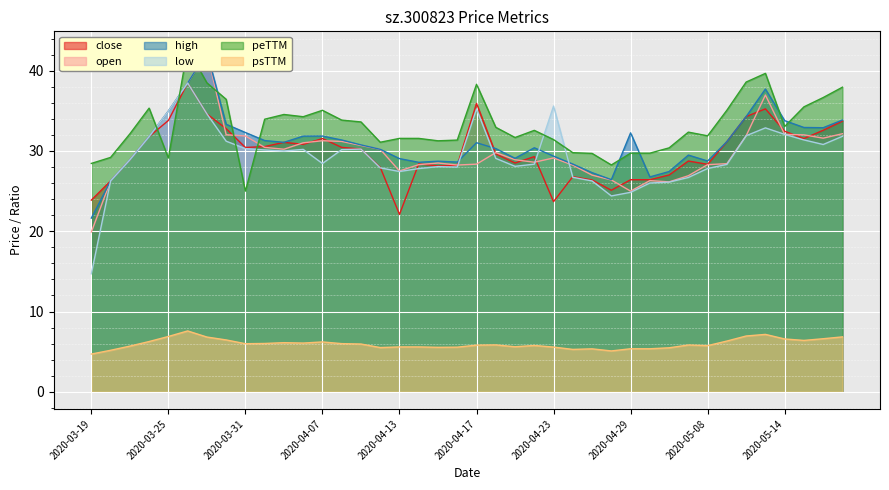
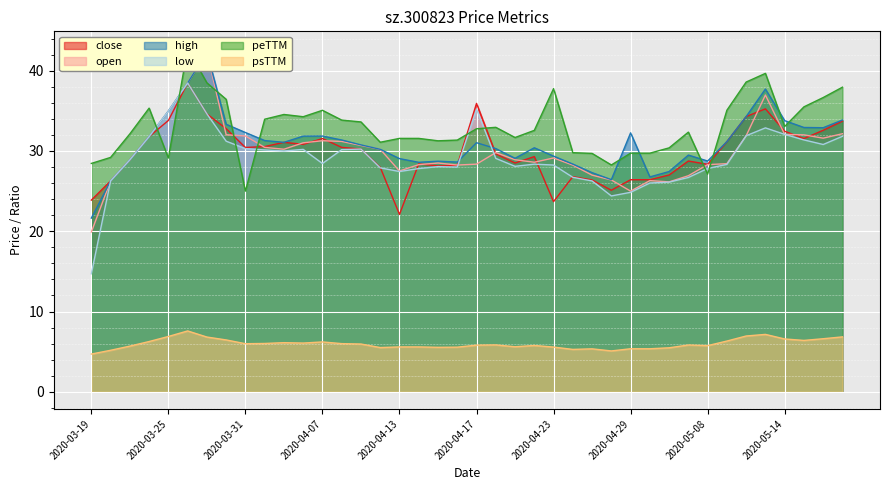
  {
    "close": {
      "2020-03-19": 24,
      "2020-03-25": 34,
      "2020-04-13": 22,
      "2020-04-17": 36,
      "2020-04-23": 24,
      "2020-04-29": 26,
      "2020-05-14": 32
    },
    "high": {
      "2020-03-19": 22,
      "2020-03-31": 32,
      "2020-04-13": 29,
      "2020-04-17": 31,
      "2020-04-29": 32,
      "2020-05-08": 29,
      "2020-05-14": 34
    },
    "low": {
      "2020-03-19": 15,
      "2020-04-07": 28,
      "2020-04-17": 35,
-     "2020-04-23": 36,
+     "2020-04-23": 28,
      "2020-05-08": 28
    },
    "peTTM": {
      "2020-03-19": 28,
      "2020-03-25": 29,
      "2020-03-31": 25,
      "2020-04-07": 35,
      "2020-04-13": 32,
-     "2020-04-17": 38,
-     "2020-04-23": 31,
+     "2020-04-17": 33,
+     "2020-04-23": 38,
      "2020-04-29": 30,
-     "2020-05-08": 32,
+     "2020-05-08": 27,
      "2020-05-14": 33
    }
  }
